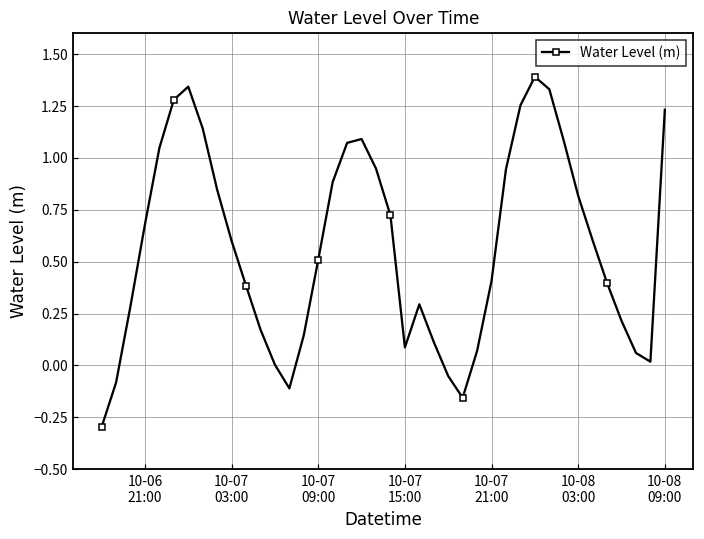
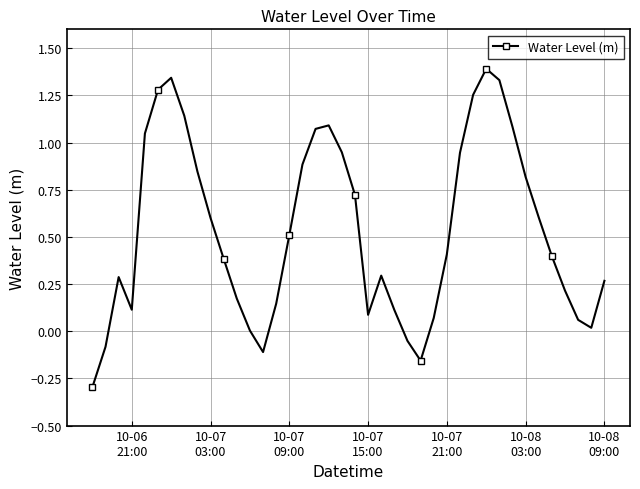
  {
-   "10-06 21:00": 0.68,
+   "10-06 21:00": 0.11,
    "10-07 03:00": 0.60,
    "10-07 09:00": 0.51,
    "10-07 15:00": 0.09,
    "10-07 21:00": 0.41,
    "10-08 03:00": 0.82,
-   "10-08 09:00": 1.23
+   "10-08 09:00": 0.27
  }
